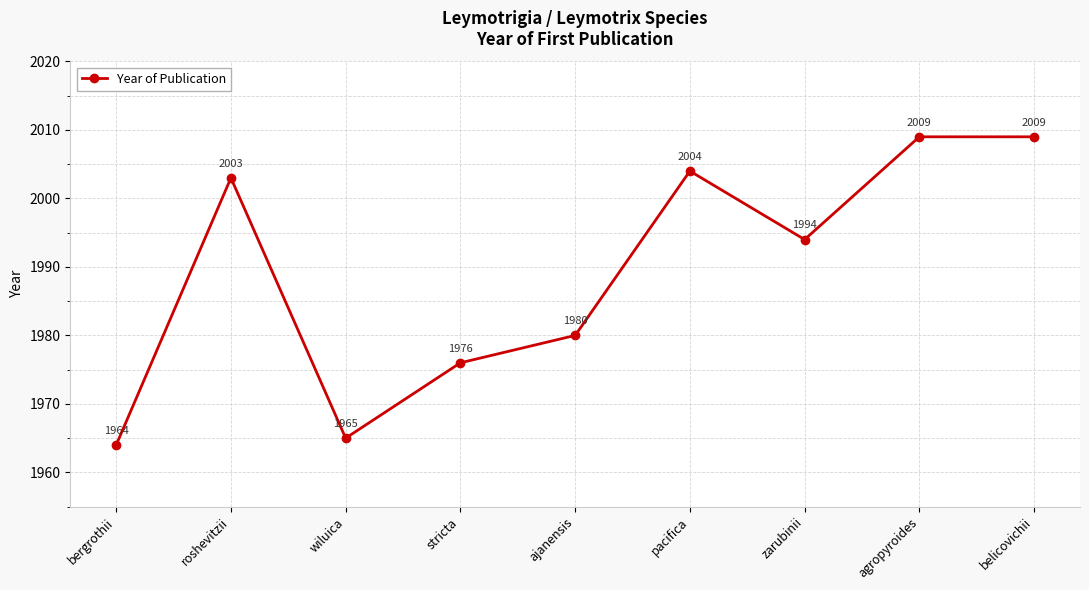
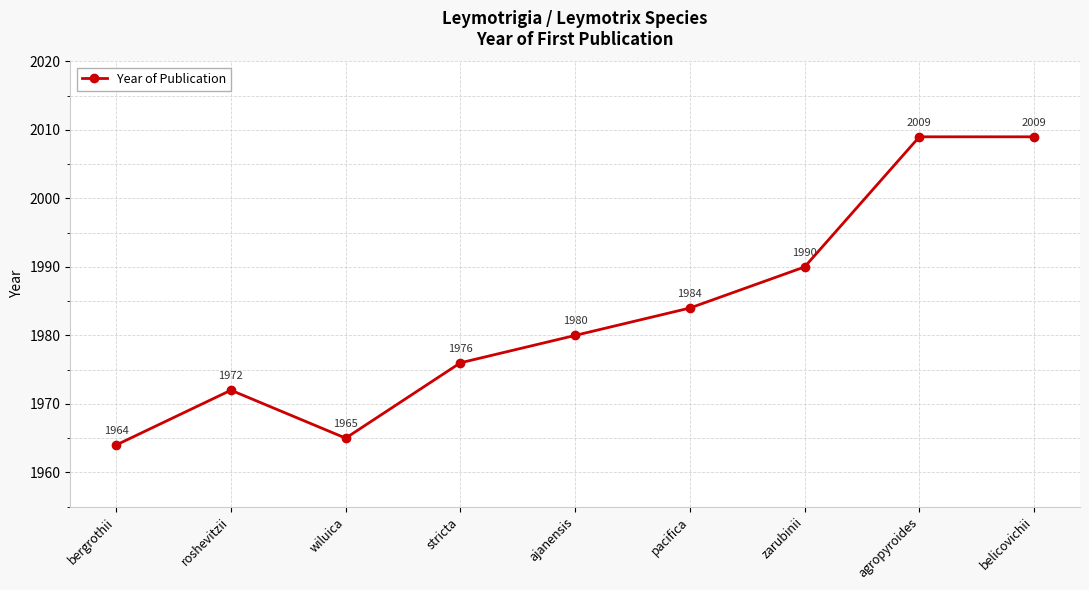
  {
    "bergrothii": 1964,
-   "roshevitzii": 2003,
+   "roshevitzii": 1972,
    "wiluica": 1965,
    "stricta": 1976,
    "ajanensis": 1980,
-   "pacifica": 2004,
-   "zarubinii": 1994,
+   "pacifica": 1984,
+   "zarubinii": 1990,
    "agropyroides": 2009,
    "belicovichii": 2009
  }
